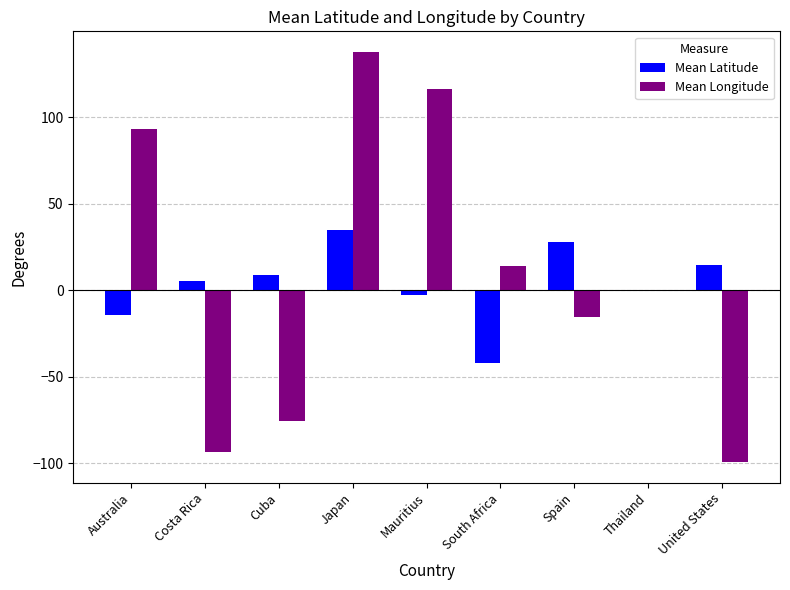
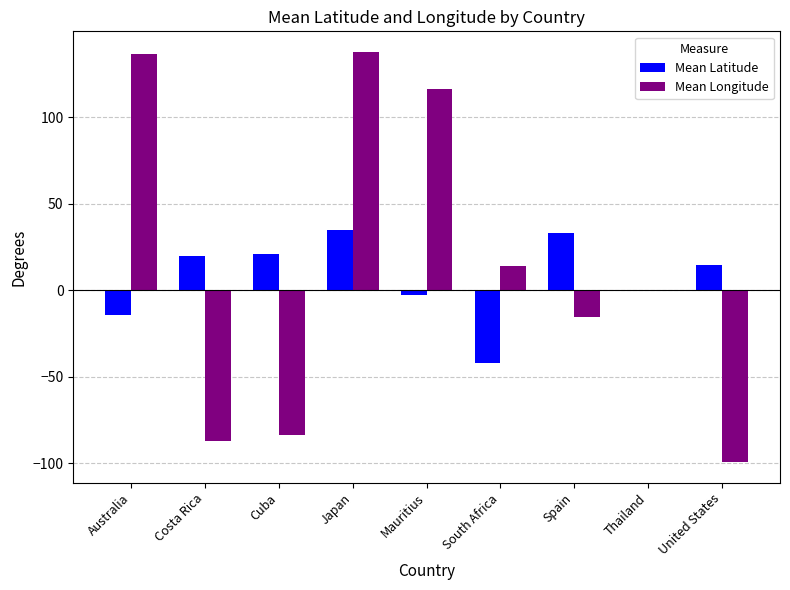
  {
    "Mean Latitude": {
      "Australia": -14,
-     "Costa Rica": 6,
-     "Cuba": 9,
+     "Costa Rica": 20,
+     "Cuba": 21,
      "Japan": 35,
      "Mauritius": -3,
      "South Africa": -42,
-     "Spain": 28,
+     "Spain": 33,
      "Thailand": 0,
      "United States": 15
    },
    "Mean Longitude": {
-     "Australia": 94,
-     "Costa Rica": -94,
-     "Cuba": -76,
+     "Australia": 137,
+     "Costa Rica": -87,
+     "Cuba": -84,
      "Japan": 138,
      "Mauritius": 116,
      "South Africa": 14,
      "Spain": -16,
      "Thailand": 0,
      "United States": -99
    }
  }
